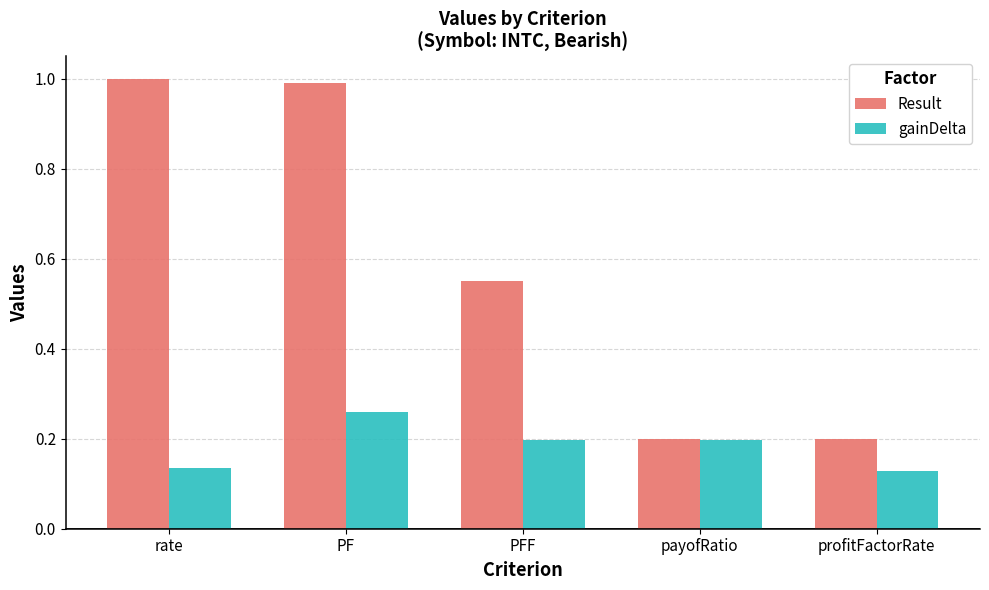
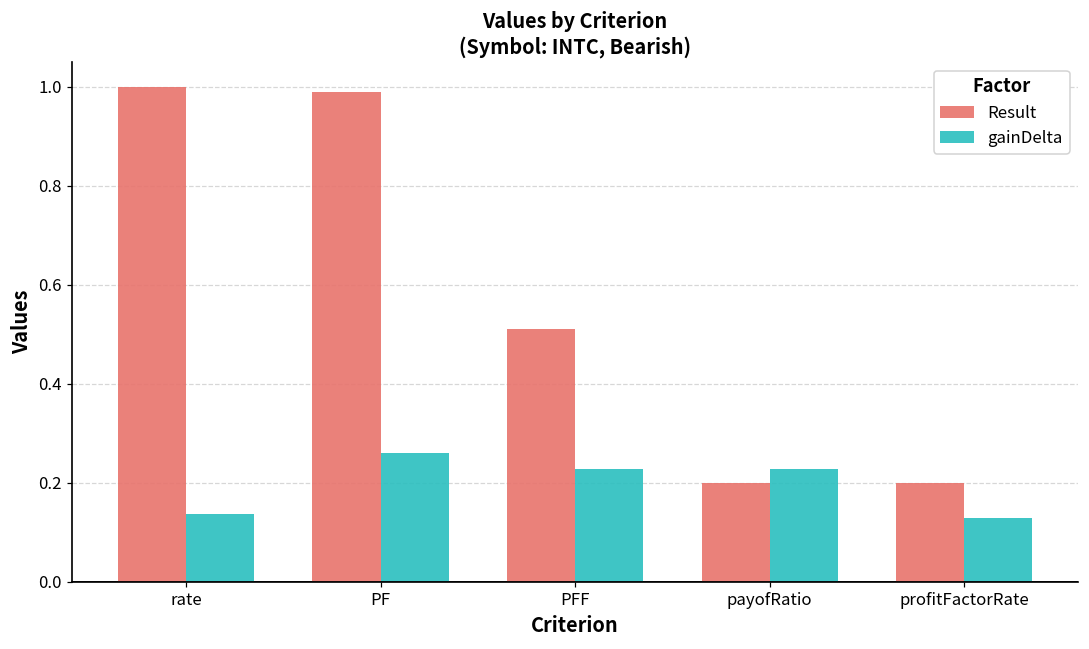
  {
    "Result": {
      "rate": 1.00,
      "PF": 0.99,
-     "PFF": 0.55,
+     "PFF": 0.51,
      "payofRatio": 0.20,
      "profitFactorRate": 0.20
    },
    "gainDelta": {
      "rate": 0.14,
      "PF": 0.26,
-     "PFF": 0.20,
-     "payofRatio": 0.20,
+     "PFF": 0.23,
+     "payofRatio": 0.23,
      "profitFactorRate": 0.13
    }
  }
